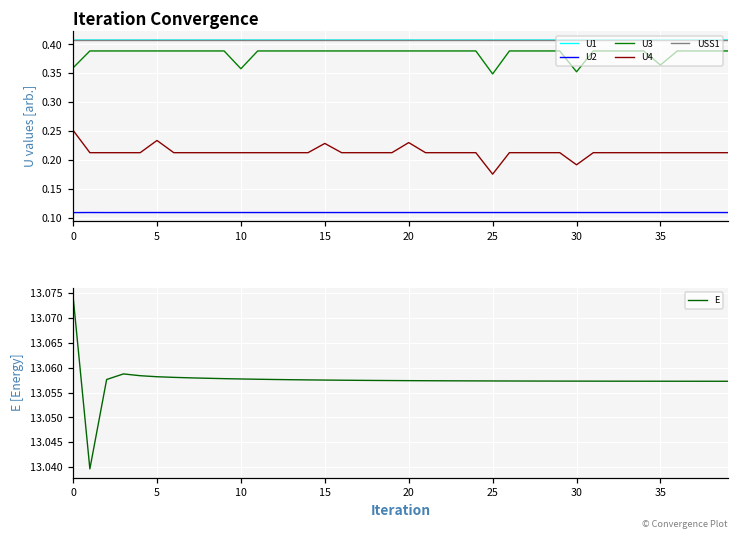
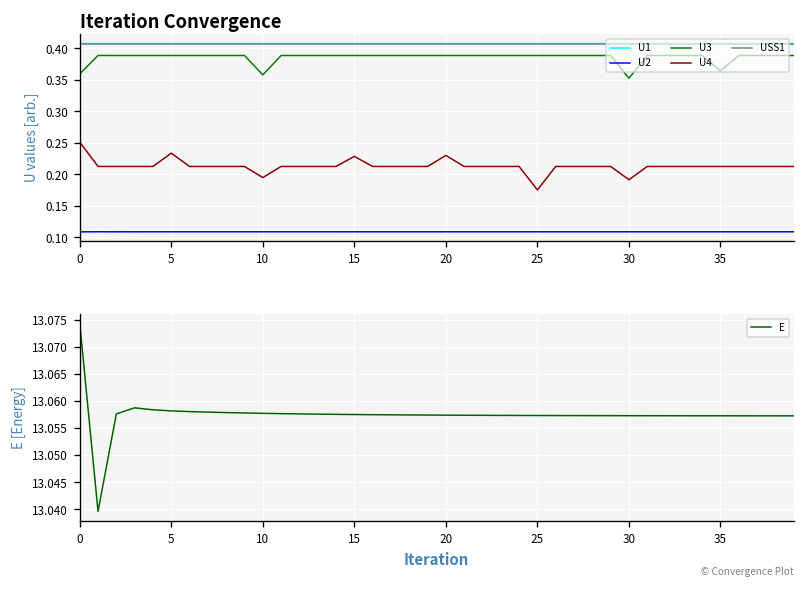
  {
    "Iteration Convergence": {
      "USS1": {
        "0": 0.41,
        "5": 0.41,
        "10": 0.41,
        "15": 0.41,
        "20": 0.41,
        "25": 0.41
      },
      "U2": {
        "0": 0.11,
        "5": 0.11,
        "10": 0.11,
        "15": 0.11,
        "20": 0.11,
        "25": 0.11,
        "30": 0.11,
        "35": 0.11
      },
      "U3": {
        "0": 0.36,
        "5": 0.39,
        "10": 0.36,
        "15": 0.39,
        "20": 0.39,
-       "25": 0.35,
+       "25": 0.39,
        "30": 0.35
      },
      "U4": {
        "0": 0.25,
        "5": 0.23,
-       "10": 0.21,
+       "10": 0.19,
        "15": 0.23,
        "20": 0.23,
        "25": 0.18,
        "30": 0.19,
        "35": 0.21
      }
    }
  }
